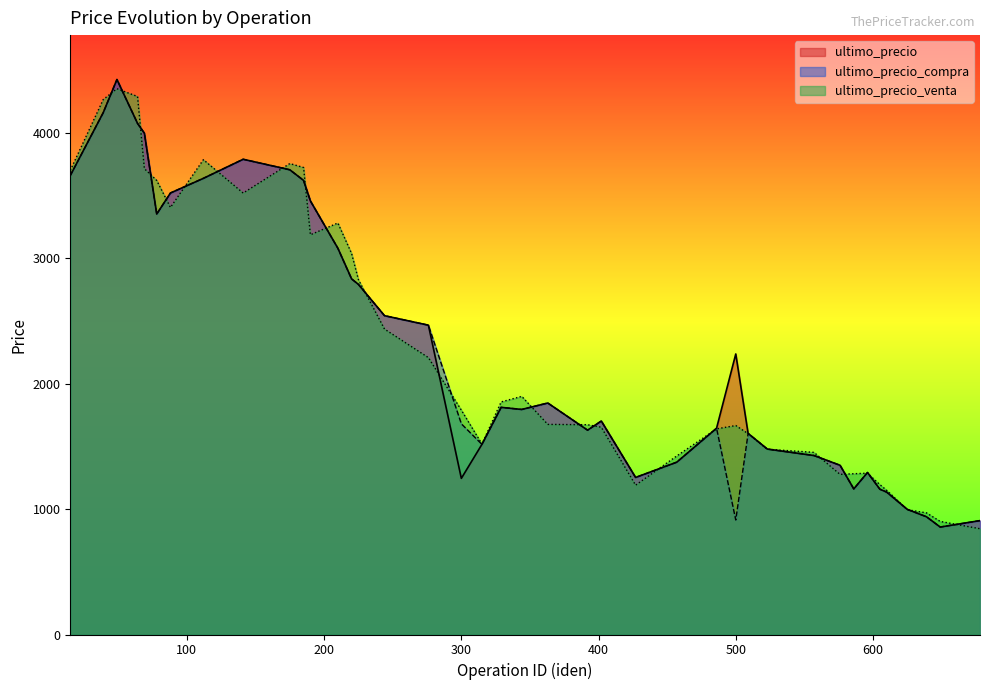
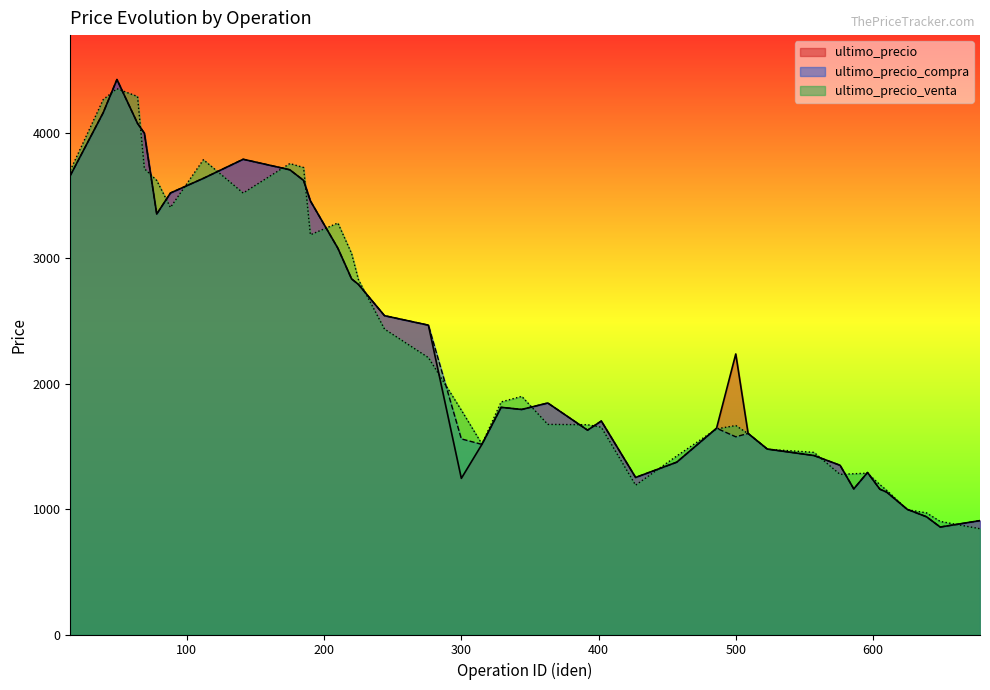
  {
    "ultimo_precio": {
      "300": 1250,
      "500": 2240
    },
    "ultimo_precio_compra": {
-     "300": 1680,
-     "500": 910
+     "300": 1560,
+     "500": 1580
    },
    "ultimo_precio_venta": {
      "300": 1790,
      "500": 1670
    }
  }
